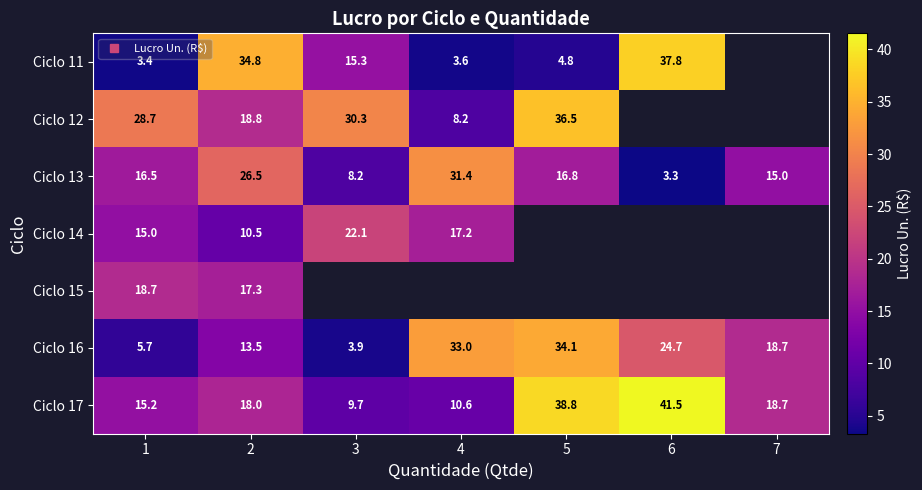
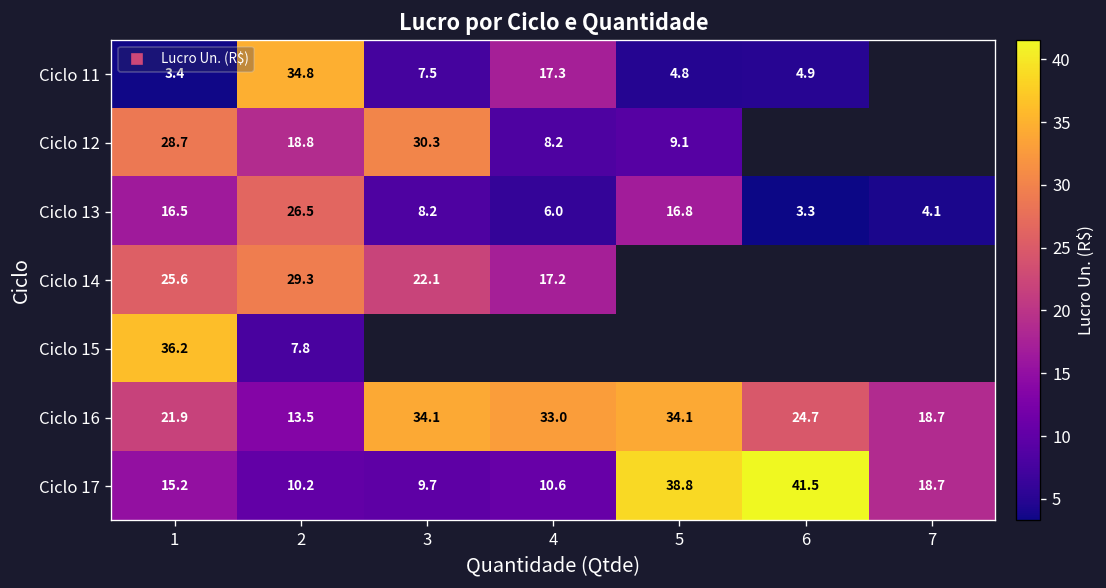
  {
    "Ciclo 11": {
      "2": 34.8,
-     "3": 15.3,
-     "4": 3.6,
+     "3": 7.5,
+     "4": 17.3,
      "5": 4.8,
-     "6": 37.8
+     "6": 4.9
    },
    "Ciclo 12": {
      "1": 28.7,
      "2": 18.8,
      "3": 30.3,
      "4": 8.2,
-     "5": 36.5
+     "5": 9.1
    },
    "Ciclo 13": {
      "1": 16.5,
      "2": 26.5,
      "3": 8.2,
-     "4": 31.4,
+     "4": 6.0,
      "5": 16.8,
      "6": 3.3,
-     "7": 15.0
+     "7": 4.1
    },
    "Ciclo 14": {
-     "1": 15.0,
-     "2": 10.5,
+     "1": 25.6,
+     "2": 29.3,
      "3": 22.1,
      "4": 17.2
    },
    "Ciclo 15": {
-     "1": 18.7,
-     "2": 17.3
+     "1": 36.2,
+     "2": 7.8
    },
    "Ciclo 16": {
-     "1": 5.7,
+     "1": 21.9,
      "2": 13.5,
-     "3": 3.9,
+     "3": 34.1,
      "4": 33.0,
      "5": 34.1,
      "6": 24.7,
      "7": 18.7
    },
    "Ciclo 17": {
      "1": 15.2,
-     "2": 18.0,
+     "2": 10.2,
      "3": 9.7,
      "4": 10.6,
      "5": 38.8,
      "6": 41.5,
      "7": 18.7
    }
  }
